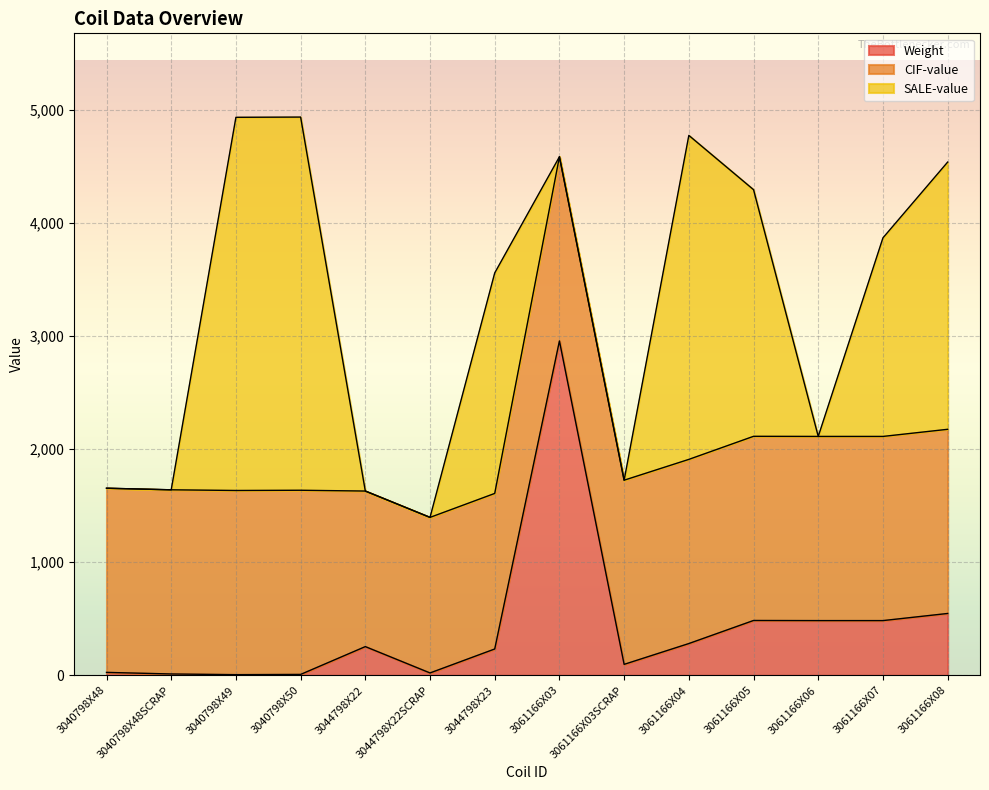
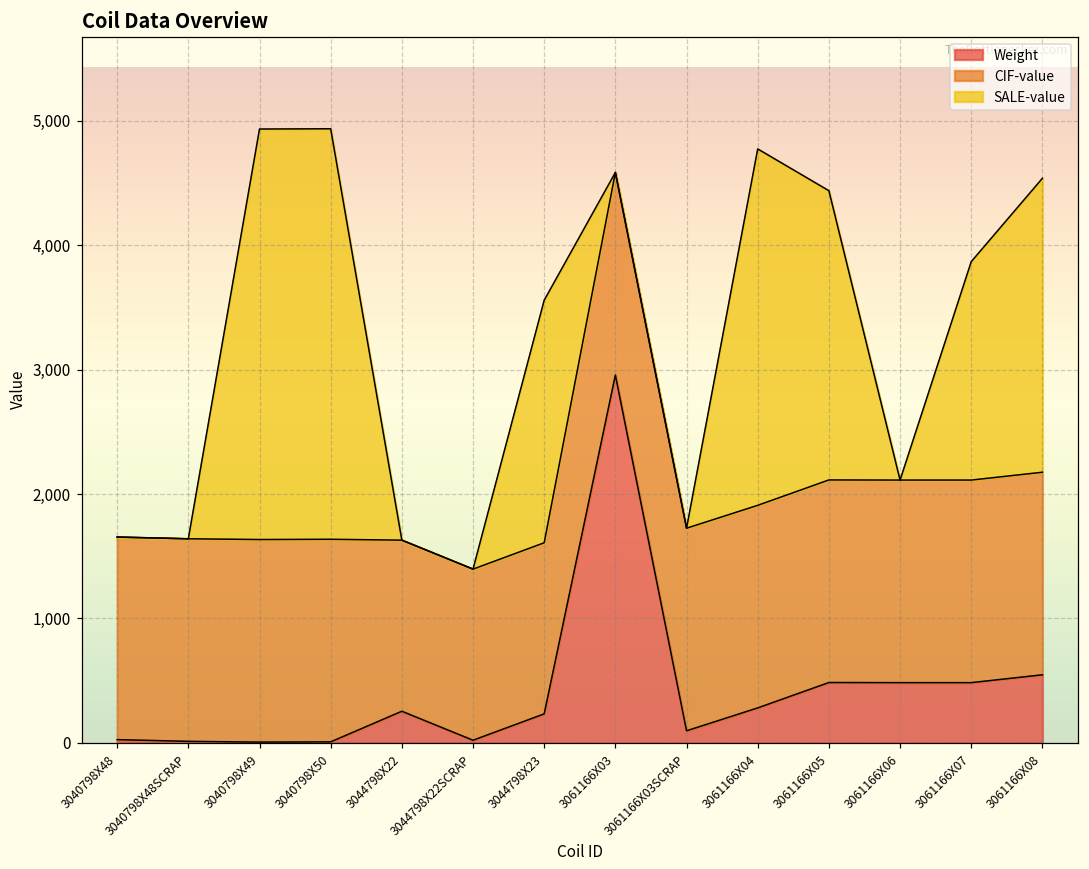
  {
    "SALE-value": {
      "3040798X49": "3,300",
      "3040798X50": "3,300",
      "3044798X23": "1,950",
      "3061166X04": "2,870",
-     "3061166X05": "2,180",
+     "3061166X05": "2,330",
      "3061166X07": "1,760",
      "3061166X08": "2,360"
    }
  }
